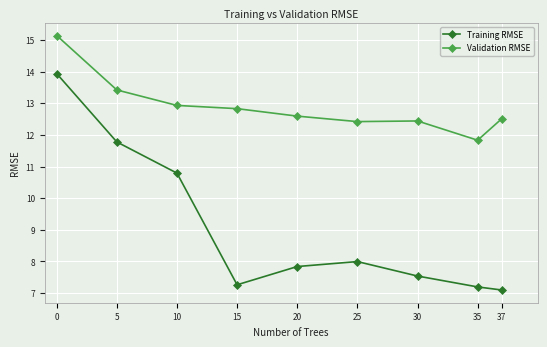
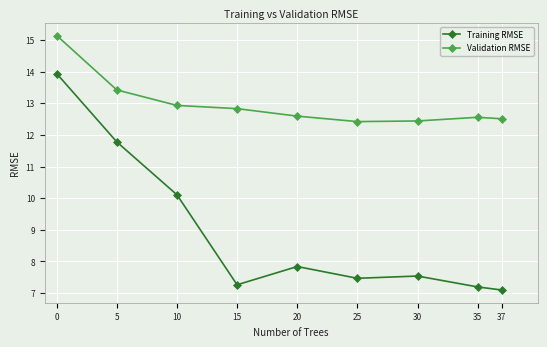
  {
    "Training RMSE": {
      "0": 13.9,
      "5": 11.8,
-     "10": 10.8,
+     "10": 10.1,
      "15": 7.3,
      "20": 7.8,
-     "25": 8.0,
+     "25": 7.5,
      "30": 7.5,
      "35": 7.2,
      "37": 7.1
    },
    "Validation RMSE": {
      "0": 15.1,
      "5": 13.4,
      "10": 12.9,
      "15": 12.8,
      "20": 12.6,
      "25": 12.4,
      "30": 12.4,
-     "35": 11.8,
+     "35": 12.6,
      "37": 12.5
    }
  }
